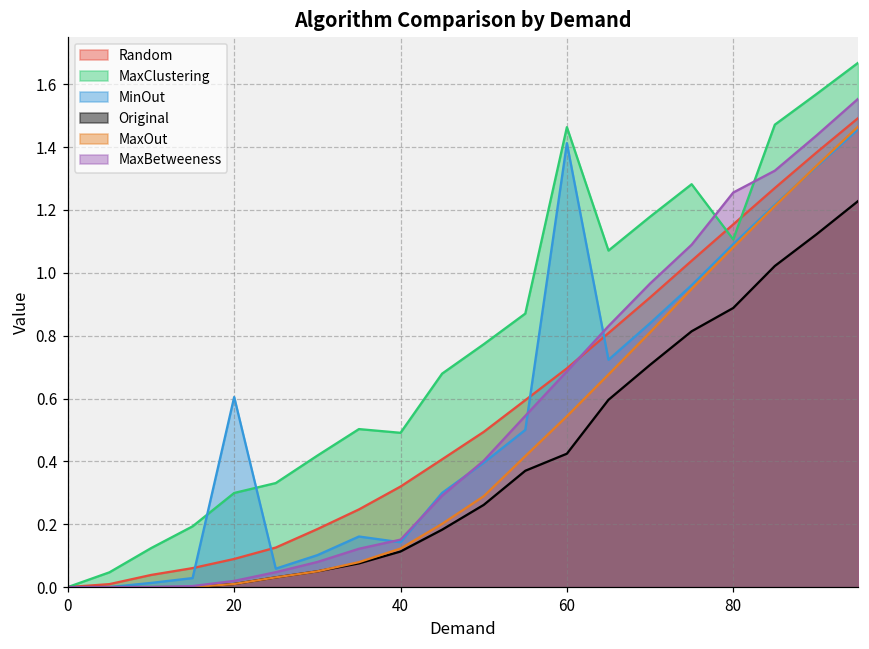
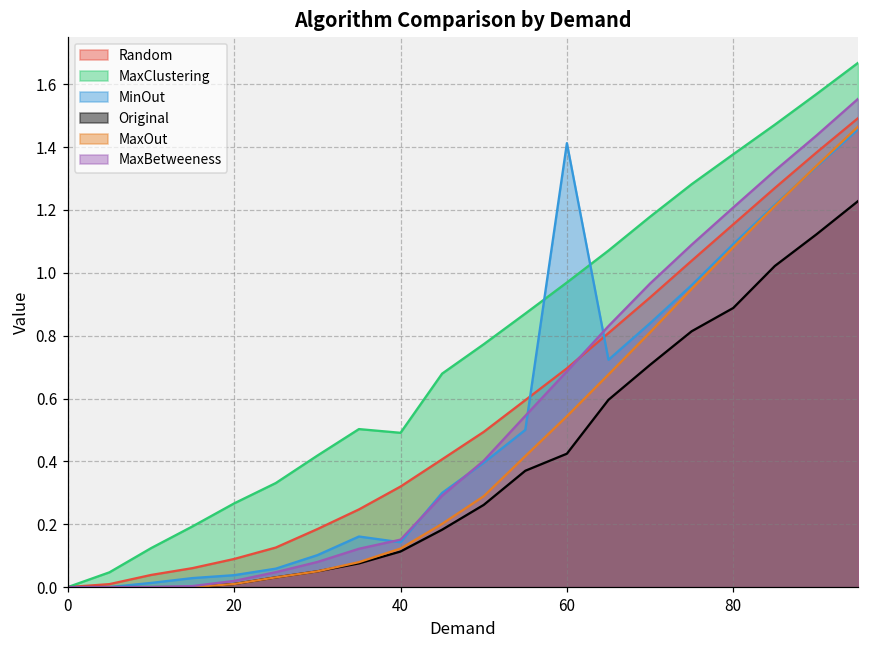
  {
    "MaxClustering": {
-     "20": 0.30,
+     "20": 0.27,
      "40": 0.49,
-     "60": 1.46,
-     "80": 1.11
+     "60": 0.97,
+     "80": 1.38
    },
    "MinOut": {
-     "20": 0.60,
+     "20": 0.04,
      "60": 1.41,
      "80": 1.09
    },
    "Original": {
      "40": 0.11,
      "60": 0.42,
      "80": 0.89
    },
    "MaxBetweeness": {
      "20": 0.02,
      "60": 0.69,
-     "80": 1.26
+     "80": 1.21
    }
  }
